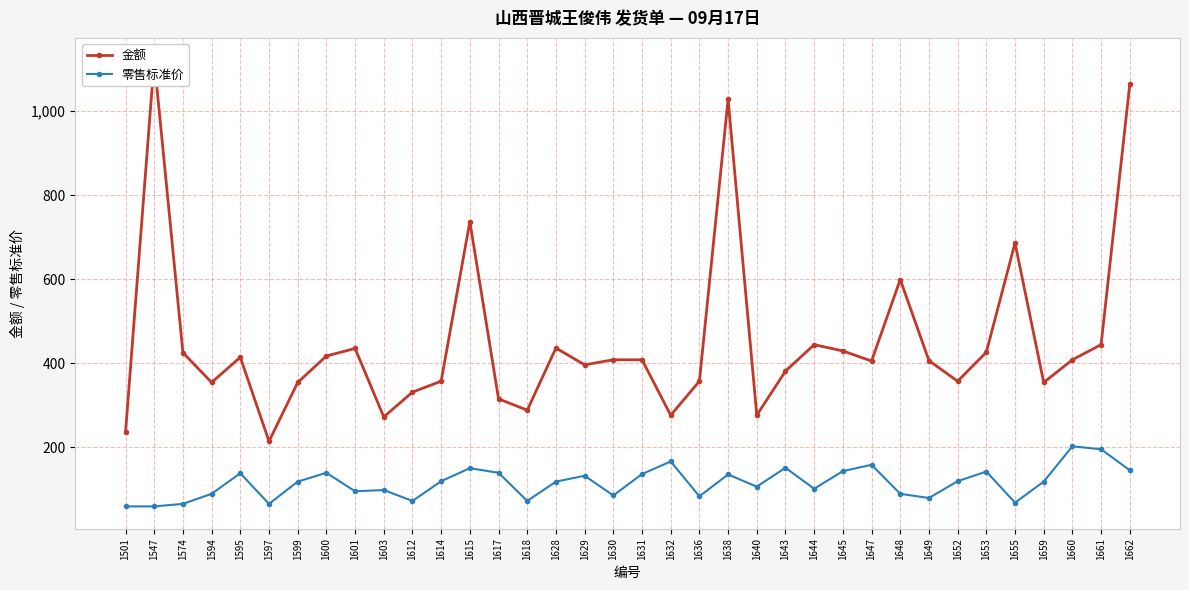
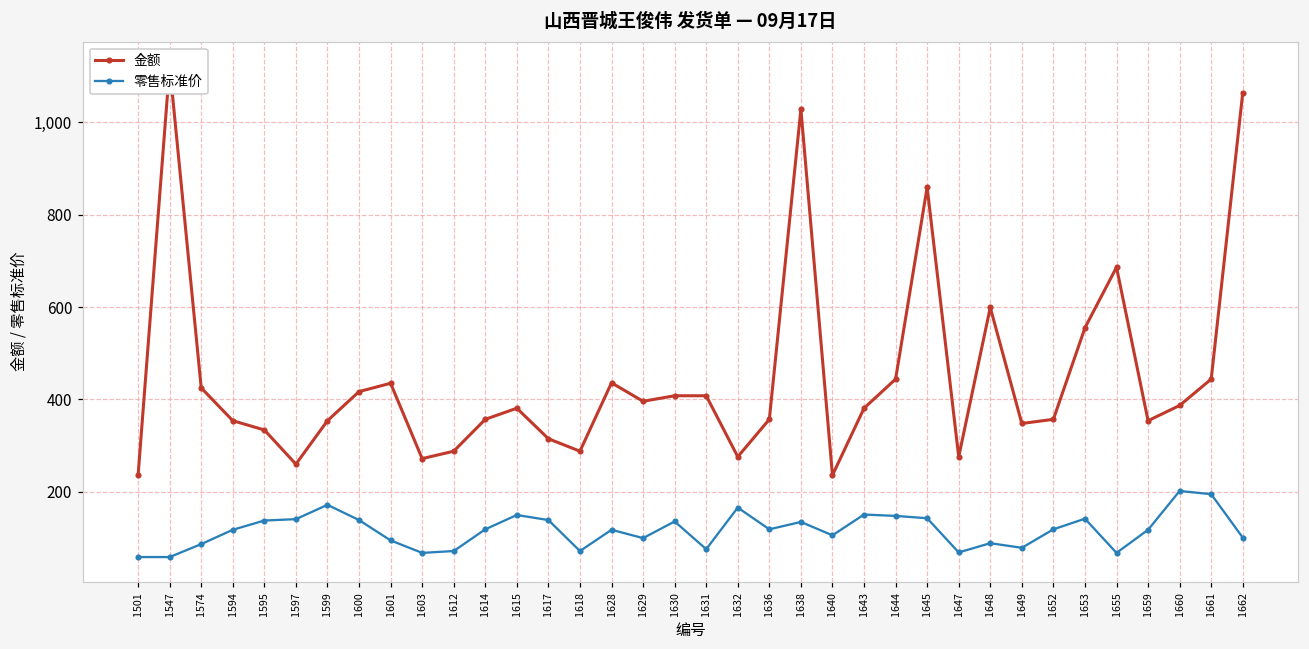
  {
    "金额": {
      "1501": "240",
      "1574": "430",
      "1594": "350",
-     "1595": "410",
-     "1597": "210",
+     "1595": "330",
+     "1597": "260",
      "1599": "350",
      "1600": "420",
      "1601": "440",
      "1603": "270",
-     "1612": "330",
+     "1612": "290",
      "1614": "360",
-     "1615": "740",
+     "1615": "380",
      "1617": "320",
      "1618": "290",
      "1628": "440",
      "1629": "400",
      "1630": "410",
      "1631": "410",
      "1632": "280",
      "1636": "360",
      "1638": "1,030",
-     "1640": "280",
+     "1640": "240",
      "1643": "380",
      "1644": "440",
-     "1645": "430",
-     "1647": "410",
+     "1645": "860",
+     "1647": "280",
      "1648": "600",
-     "1649": "410",
+     "1649": "350",
      "1652": "360",
-     "1653": "430",
+     "1653": "560",
      "1655": "690",
      "1659": "350",
-     "1660": "410",
+     "1660": "390",
      "1661": "440",
      "1662": "1,060"
    },
    "零售标准价": {
      "1501": "60",
      "1547": "60",
-     "1574": "70",
-     "1594": "90",
+     "1574": "90",
+     "1594": "120",
      "1595": "140",
-     "1597": "70",
-     "1599": "120",
+     "1597": "140",
+     "1599": "170",
      "1600": "140",
      "1601": "100",
-     "1603": "100",
+     "1603": "70",
      "1612": "70",
      "1614": "120",
      "1615": "150",
      "1617": "140",
      "1618": "70",
      "1628": "120",
-     "1629": "130",
-     "1630": "90",
-     "1631": "140",
+     "1629": "100",
+     "1630": "140",
+     "1631": "80",
      "1632": "170",
-     "1636": "80",
+     "1636": "120",
      "1638": "140",
      "1640": "110",
      "1643": "150",
-     "1644": "100",
+     "1644": "150",
      "1645": "140",
-     "1647": "160",
+     "1647": "70",
      "1648": "90",
      "1649": "80",
      "1652": "120",
      "1653": "140",
      "1655": "70",
      "1659": "120",
      "1660": "200",
      "1661": "200",
-     "1662": "150"
+     "1662": "100"
    }
  }
